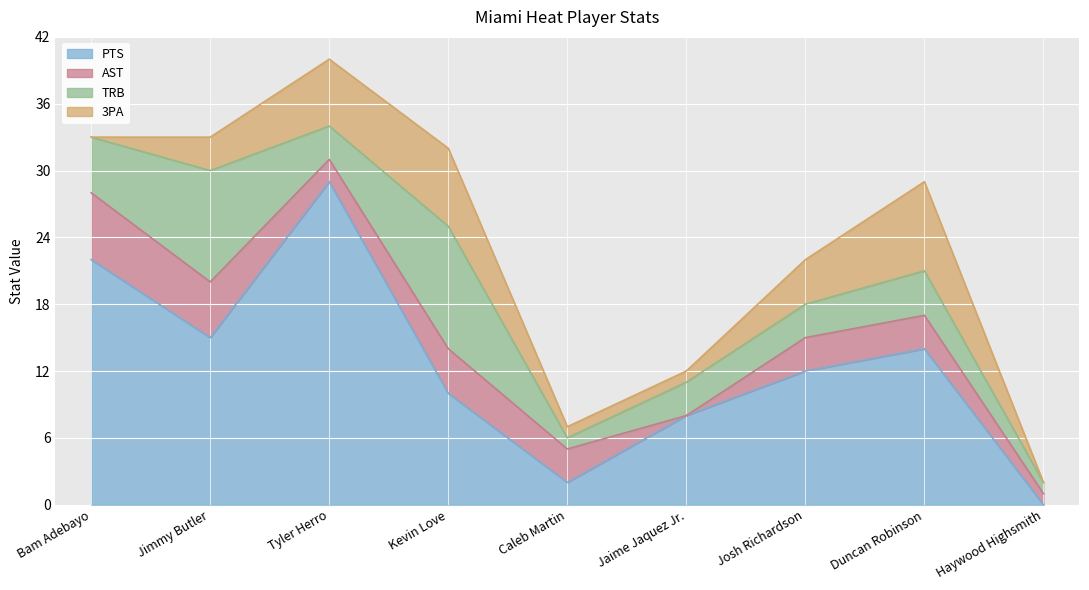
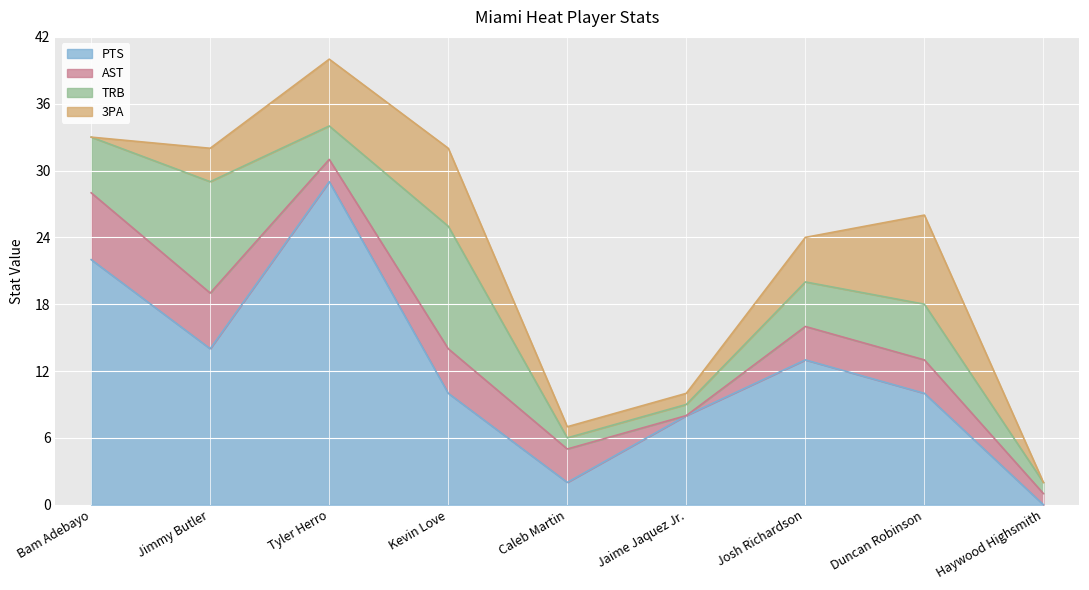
  {
    "PTS": {
      "Bam Adebayo": 22,
-     "Jimmy Butler": 15,
+     "Jimmy Butler": 14,
      "Tyler Herro": 29,
      "Kevin Love": 10,
      "Caleb Martin": 2,
-     "Josh Richardson": 12,
-     "Duncan Robinson": 14,
+     "Josh Richardson": 13,
+     "Duncan Robinson": 10,
      "Haywood Highsmith": 0
    },
    "TRB": {
      "Jimmy Butler": 10,
      "Tyler Herro": 3,
      "Kevin Love": 11,
      "Caleb Martin": 1,
-     "Jaime Jaquez Jr.": 3,
-     "Josh Richardson": 3,
-     "Duncan Robinson": 4
+     "Jaime Jaquez Jr.": 1,
+     "Josh Richardson": 4,
+     "Duncan Robinson": 5
    }
  }
